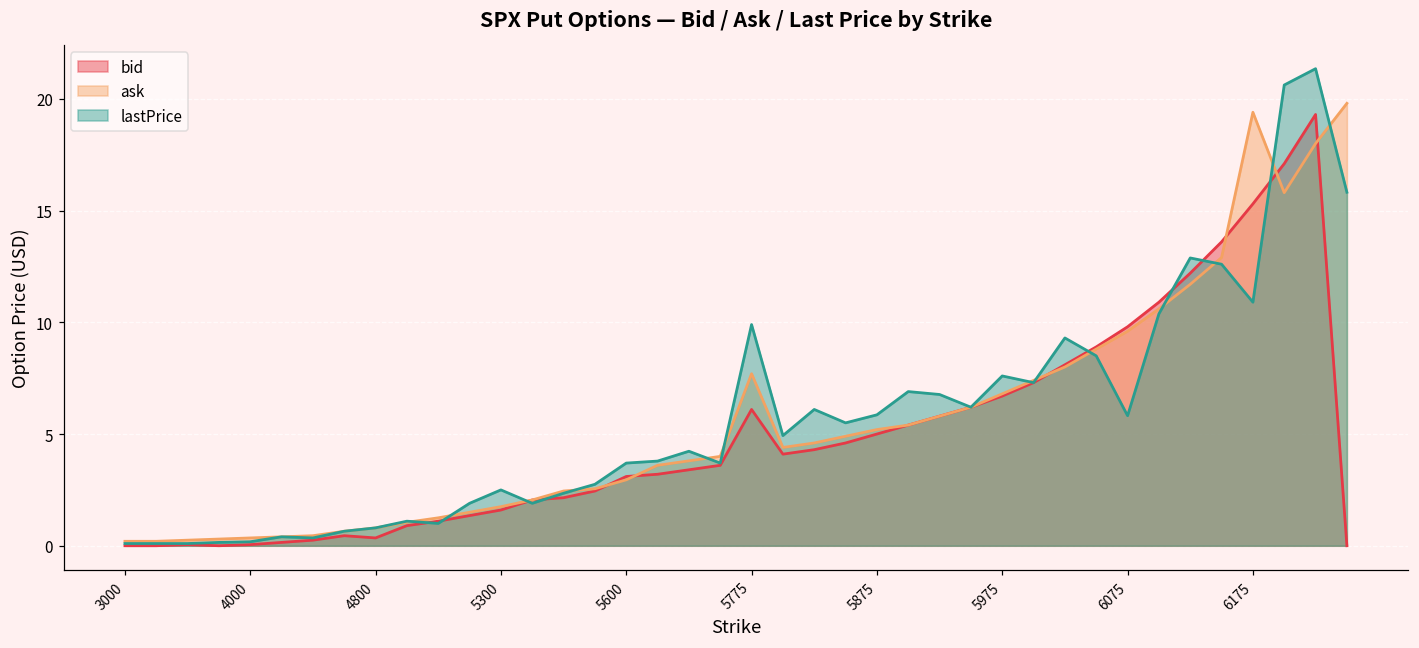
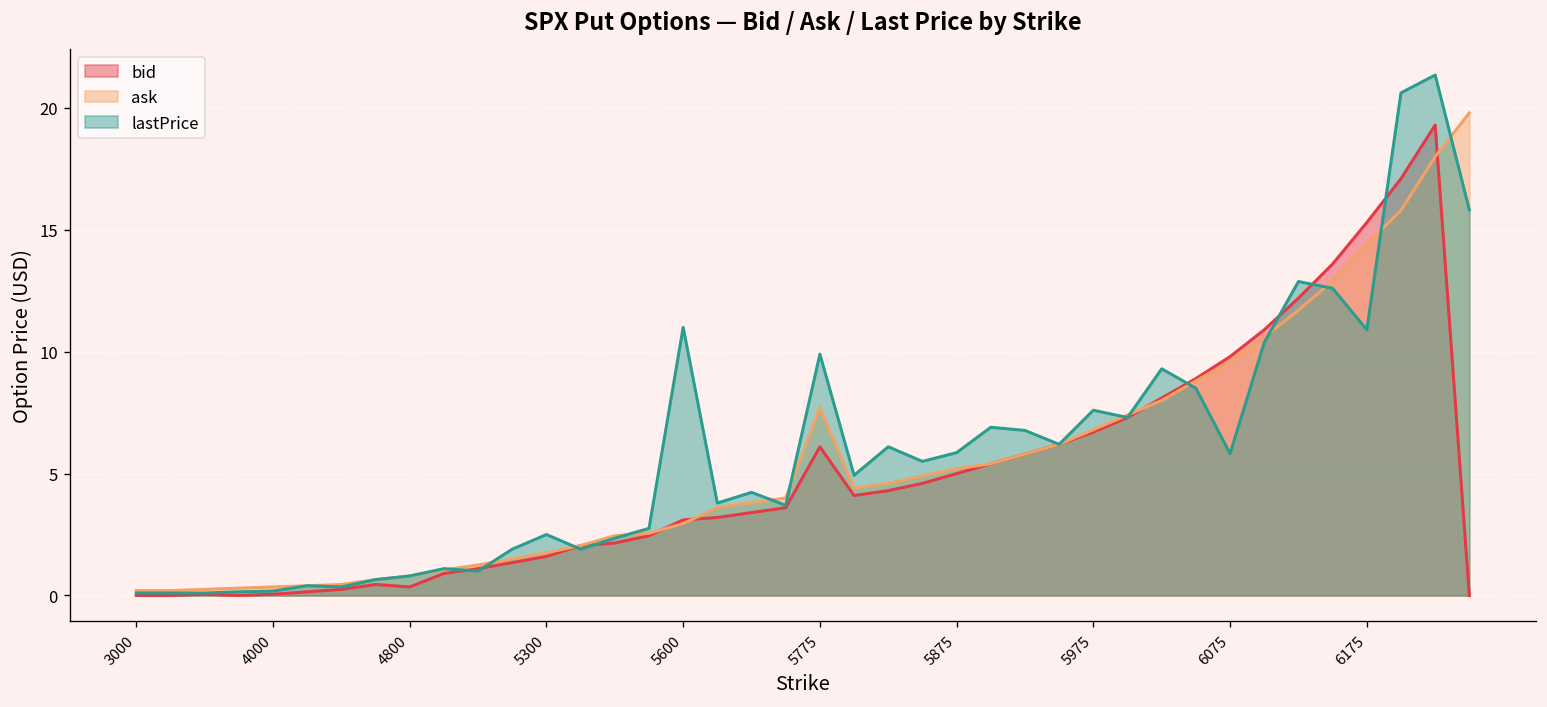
  {
    "bid": {
      "4000": 0.1,
      "4800": 0.4,
      "5300": 1.6,
      "5600": 3.1,
      "5775": 6.1,
      "5875": 5.0,
      "6075": 9.8,
      "6175": 15.3
    },
    "ask": {
      "4000": 0.4,
      "5300": 1.8,
      "5600": 3.0,
      "5775": 7.7,
      "5875": 5.2,
      "6075": 9.6,
-     "6175": 19.4
+     "6175": 14.4
    },
    "lastPrice": {
      "4000": 0.2,
      "5300": 2.5,
-     "5600": 3.7,
+     "5600": 11.0,
      "5775": 9.9,
      "5875": 5.9,
      "5975": 7.6,
      "6075": 5.8,
      "6175": 10.9
    }
  }
